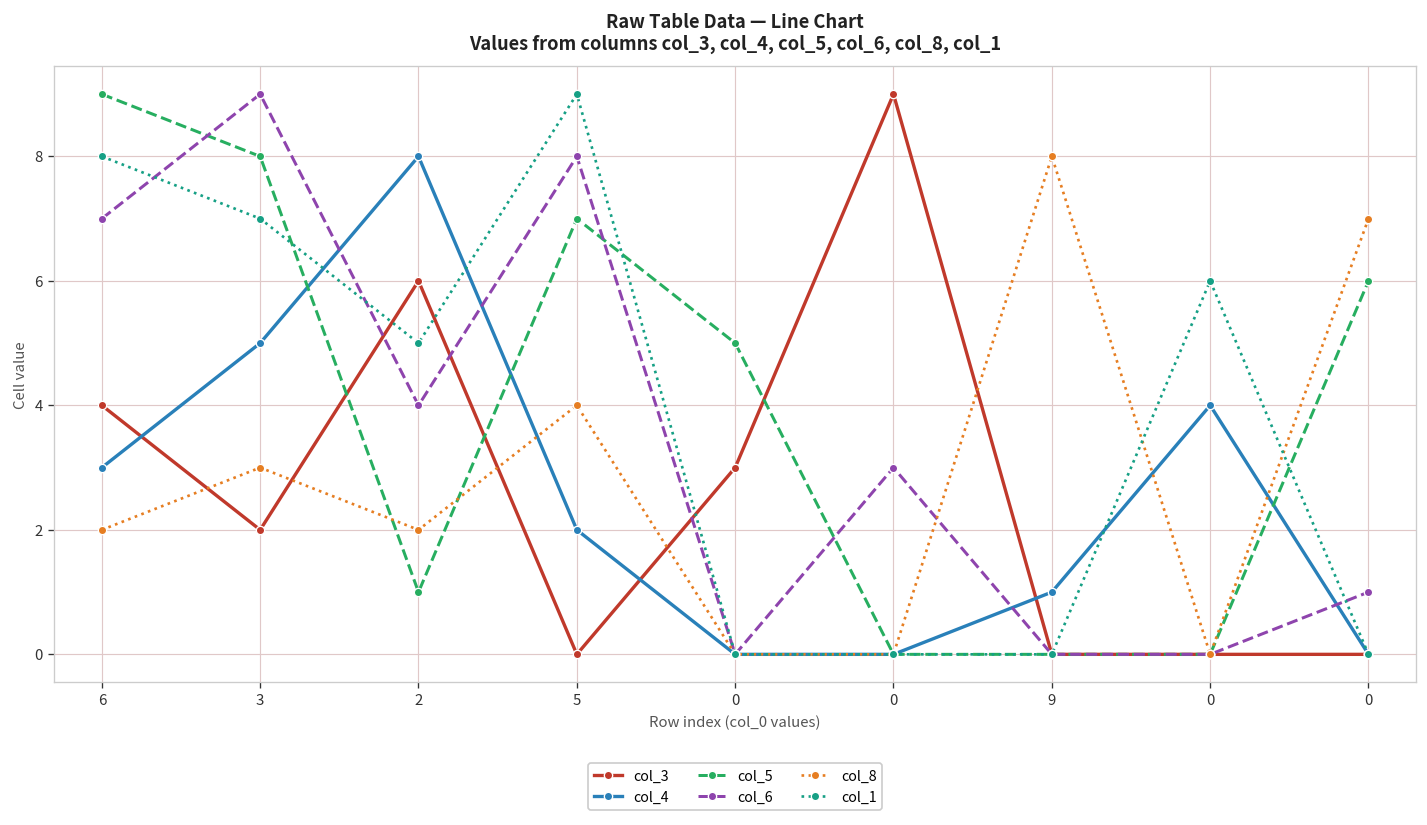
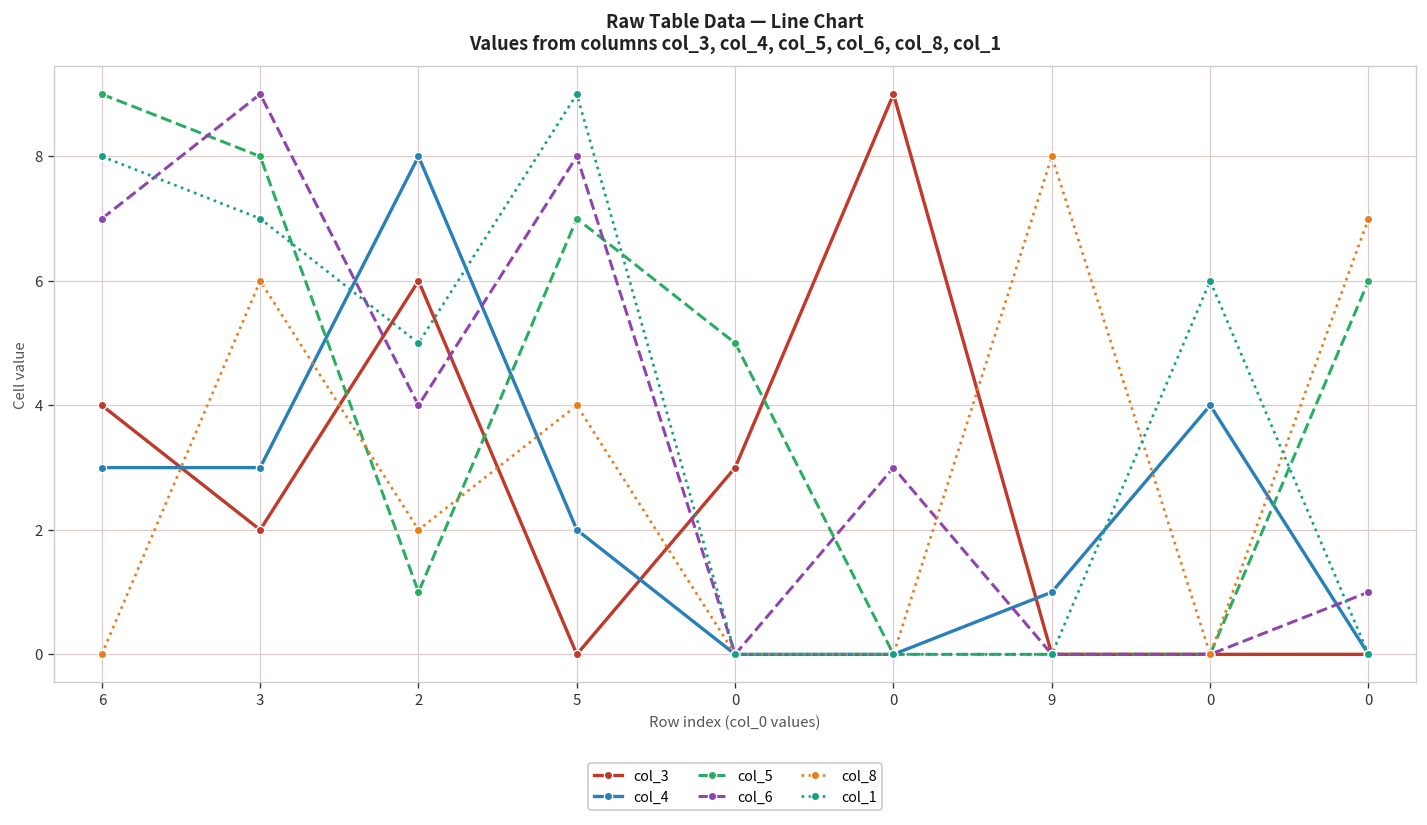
  {
    "col_3": {
      "6": 4,
      "3": 2,
      "2": 6,
      "5": 0
    },
    "col_4": {
      "6": 3,
-     "3": 5,
+     "3": 3,
      "2": 8,
      "5": 2,
      "9": 1
    },
    "col_6": {
      "6": 7,
      "3": 9,
      "2": 4,
      "5": 8
    },
    "col_8": {
-     "6": 2,
-     "3": 3,
+     "6": 0,
+     "3": 6,
      "2": 2,
      "5": 4,
      "9": 8
    }
  }
